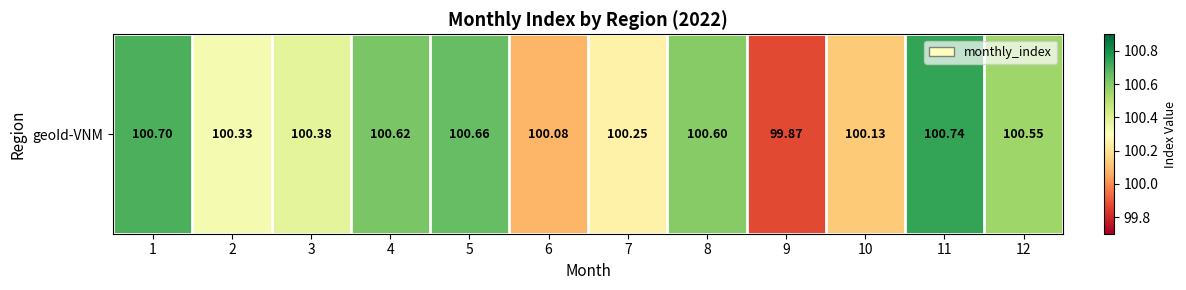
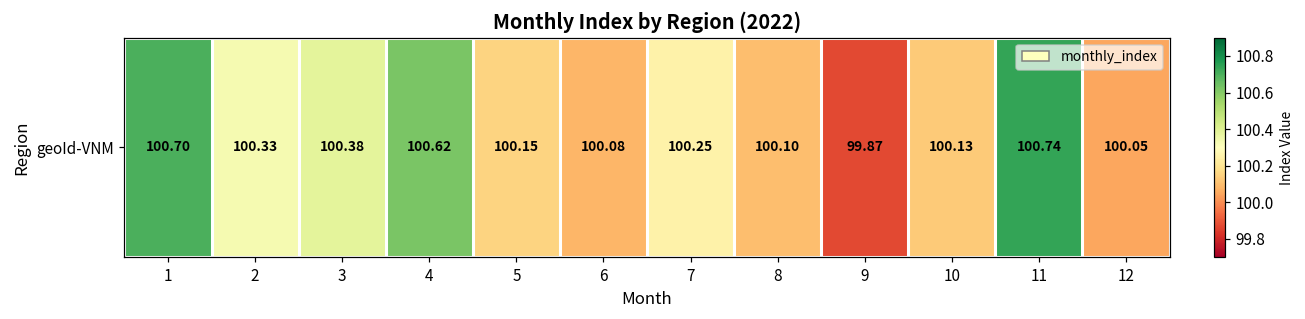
  {
    "geoId-VNM": {
      "1": 100.70,
      "2": 100.33,
      "3": 100.38,
      "4": 100.62,
-     "5": 100.66,
+     "5": 100.15,
      "6": 100.08,
      "7": 100.25,
-     "8": 100.60,
+     "8": 100.10,
      "9": 99.87,
      "10": 100.13,
      "11": 100.74,
-     "12": 100.55
+     "12": 100.05
    }
  }
